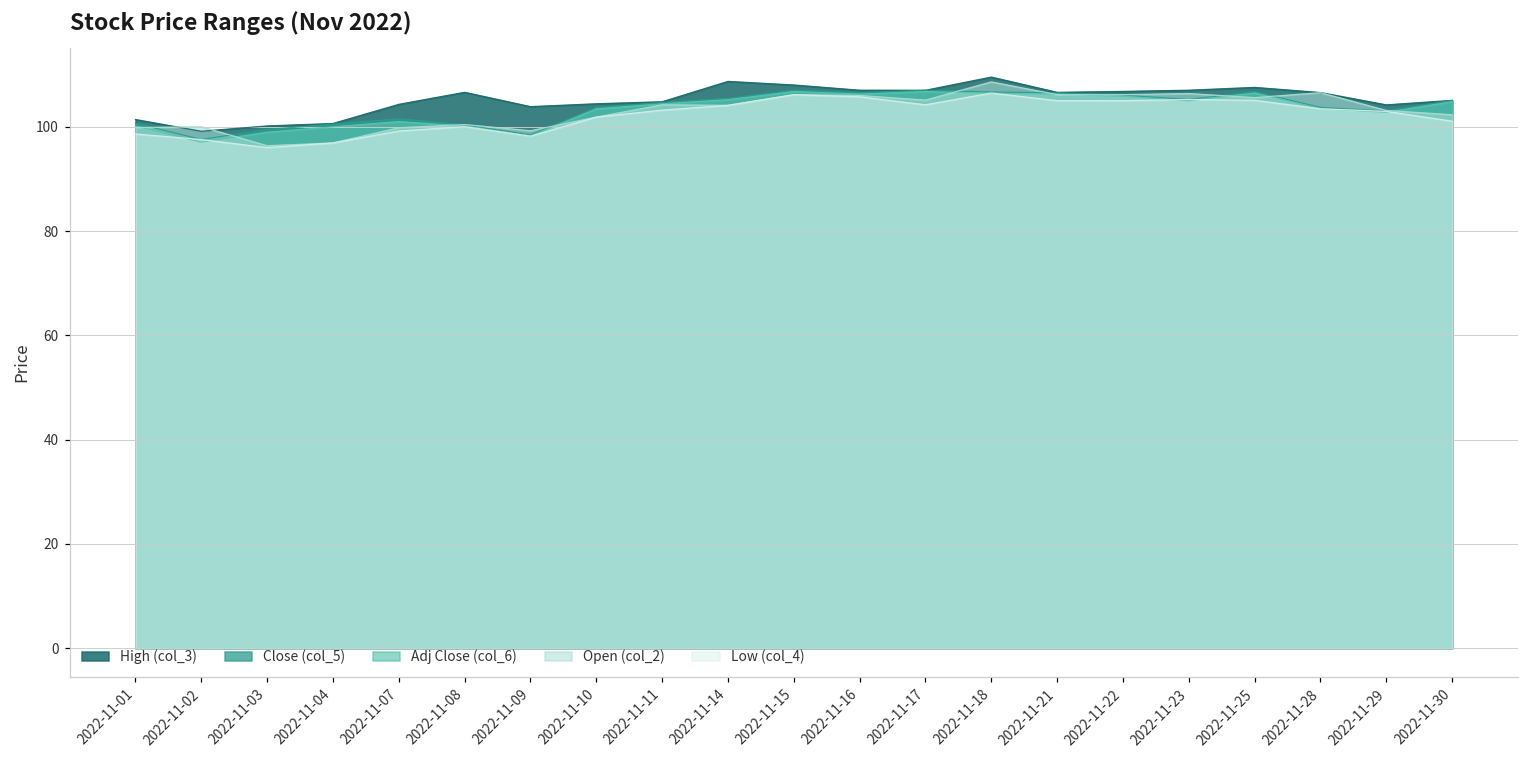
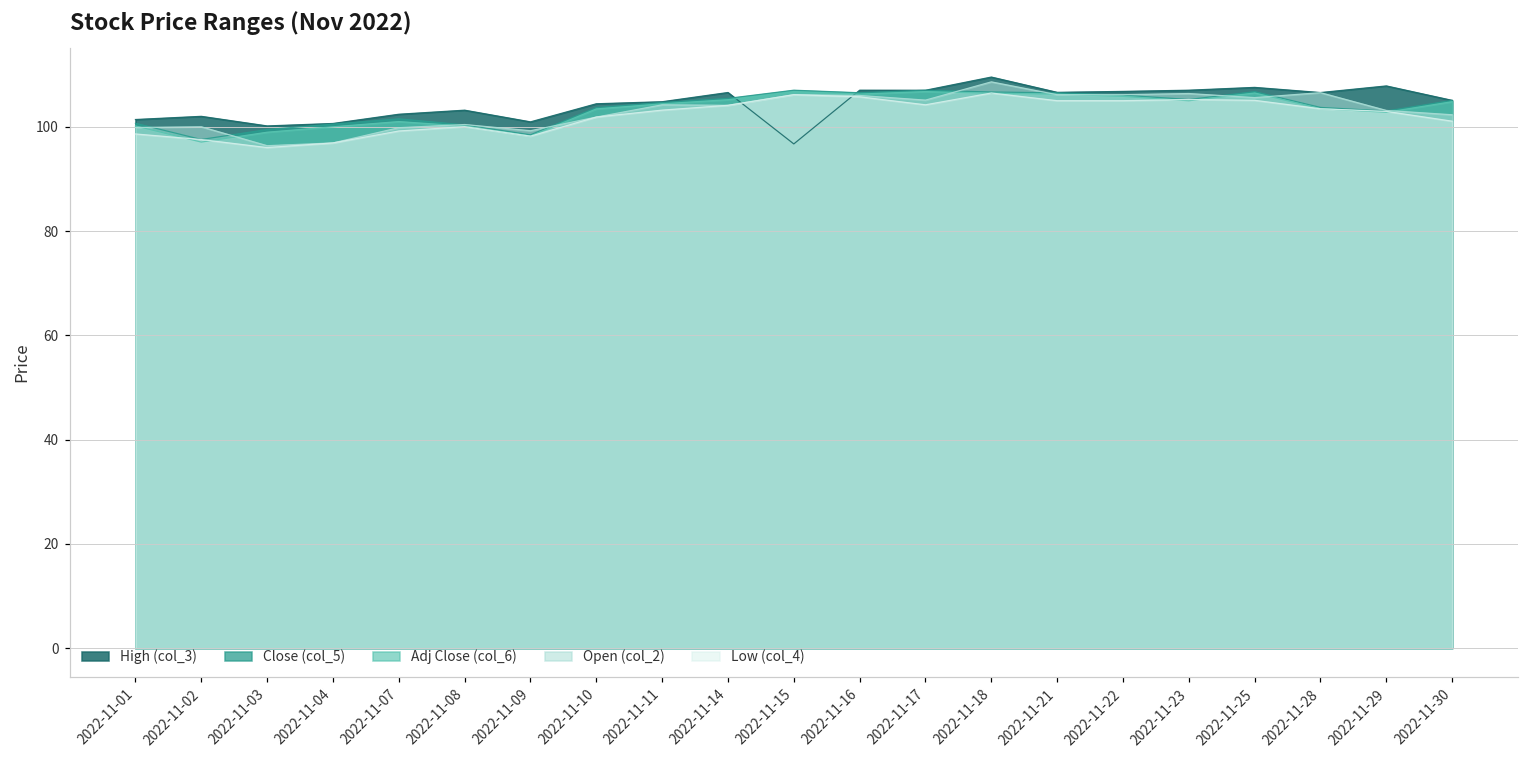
  {
    "High (col_3)": {
      "2022-11-01": 101,
-     "2022-11-02": 99,
+     "2022-11-02": 102,
      "2022-11-03": 100,
-     "2022-11-07": 104,
-     "2022-11-08": 107,
-     "2022-11-09": 104,
+     "2022-11-07": 102,
+     "2022-11-08": 103,
+     "2022-11-09": 101,
      "2022-11-10": 104,
-     "2022-11-14": 109,
-     "2022-11-15": 108,
+     "2022-11-14": 107,
+     "2022-11-15": 97,
      "2022-11-18": 110,
      "2022-11-22": 107,
      "2022-11-23": 107,
      "2022-11-25": 108,
-     "2022-11-29": 104
+     "2022-11-29": 108
    }
  }
